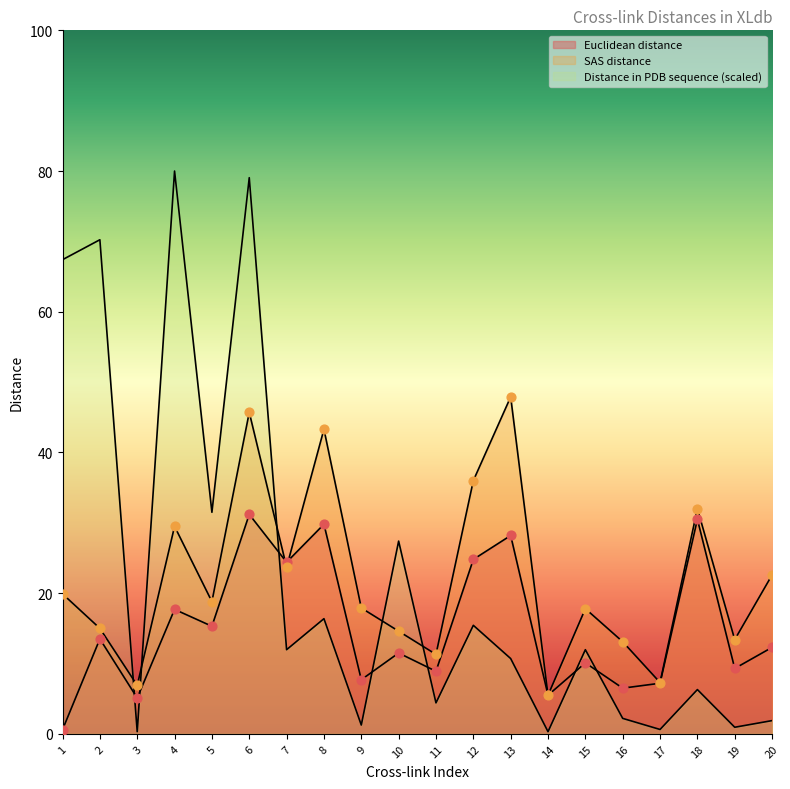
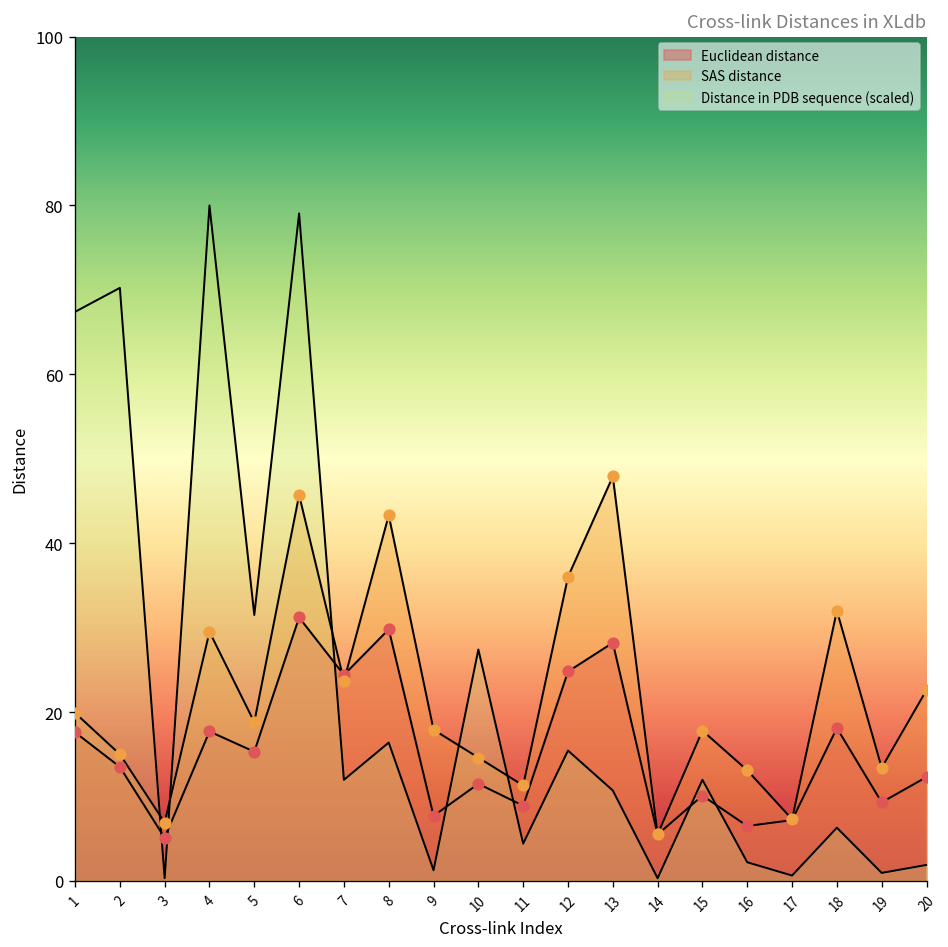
  {
    "Euclidean distance": {
-     "1": 1,
+     "1": 18,
      "2": 14,
      "3": 5,
      "4": 18,
      "5": 15,
      "6": 31,
      "7": 24,
      "8": 30,
      "9": 8,
      "10": 12,
      "11": 9,
      "12": 25,
      "13": 28,
      "15": 10,
      "16": 7,
-     "18": 31,
+     "18": 18,
      "19": 9,
      "20": 12
    },
    "SAS distance": {
      "1": 20,
      "2": 15,
      "3": 7,
      "4": 30,
      "5": 19,
      "6": 46,
      "7": 24,
      "8": 43,
      "9": 18,
      "10": 15,
      "11": 11,
      "12": 36,
      "13": 48,
      "15": 18,
      "16": 13,
      "18": 32,
      "19": 13,
      "20": 23
    },
    "Distance in PDB sequence (scaled)": {
      "1": 67,
      "2": 70,
      "3": 0,
      "4": 80,
      "5": 31,
      "6": 79,
      "7": 12,
      "8": 16,
      "9": 1,
      "10": 27,
      "11": 4,
      "12": 15,
      "13": 11,
      "14": 0,
      "15": 12,
      "16": 2,
      "17": 1,
      "18": 6,
      "19": 1,
      "20": 2
    }
  }
